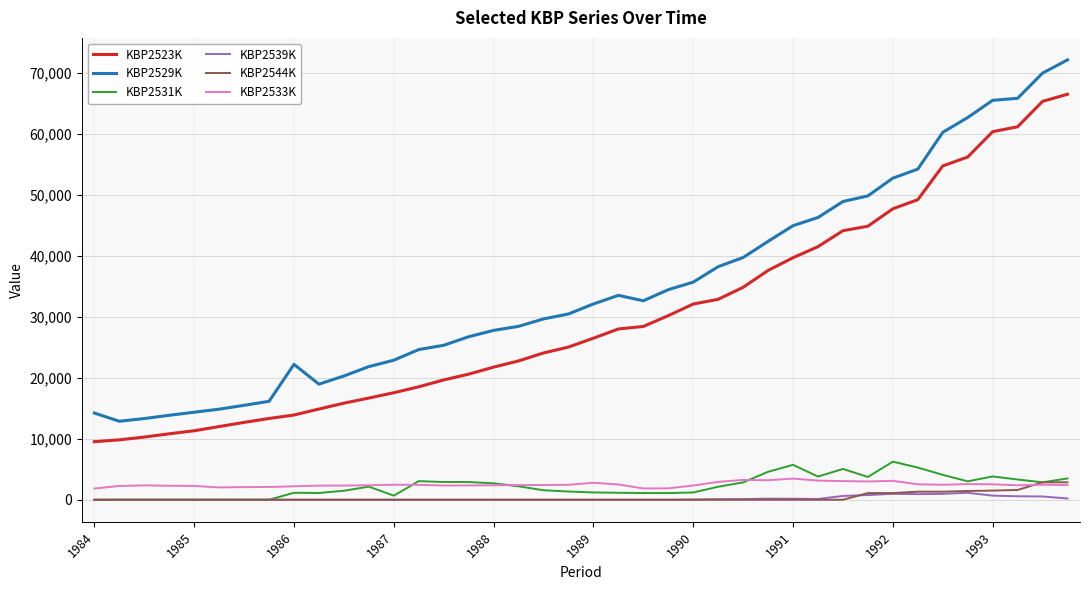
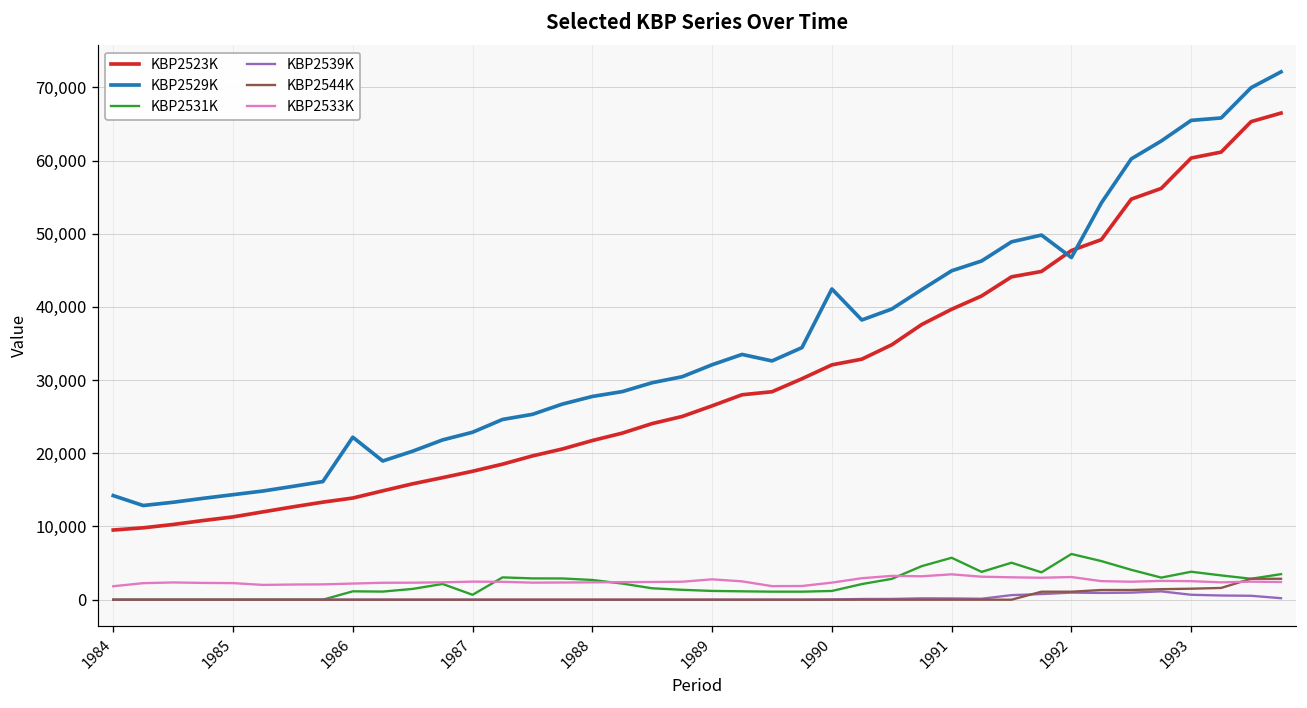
  {
    "KBP2523K": {
      "1984": "10,000",
      "1985": "11,000",
      "1986": "14,000",
      "1987": "18,000",
      "1988": "22,000",
      "1989": "26,000",
      "1990": "32,000",
      "1991": "40,000",
      "1992": "48,000",
      "1993": "60,000"
    },
    "KBP2529K": {
      "1984": "14,000",
      "1985": "14,000",
      "1986": "22,000",
      "1987": "23,000",
      "1988": "28,000",
      "1989": "32,000",
-     "1990": "36,000",
+     "1990": "42,000",
      "1991": "45,000",
-     "1992": "53,000",
+     "1992": "47,000",
      "1993": "65,000"
    },
    "KBP2531K": {
      "1986": "1,000",
      "1987": "1,000",
      "1989": "1,000",
      "1990": "1,000",
      "1991": "6,000",
      "1992": "6,000",
      "1993": "4,000"
    },
    "KBP2539K": {
      "1993": "1,000"
    },
    "KBP2544K": {
      "1993": "2,000"
    },
    "KBP2533K": {
      "1984": "2,000",
      "1985": "2,000",
      "1986": "2,000",
      "1987": "2,000",
      "1989": "3,000",
      "1990": "2,000",
      "1991": "3,000",
      "1992": "3,000",
      "1993": "3,000"
    }
  }
